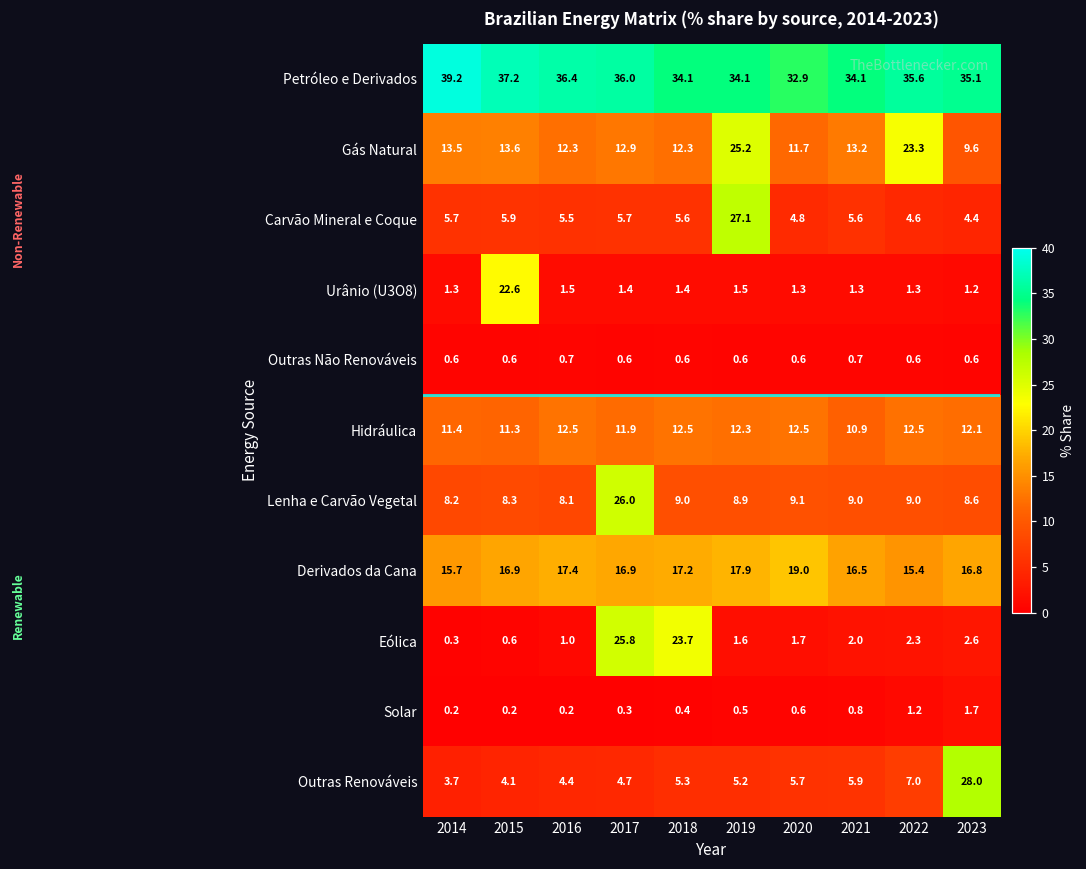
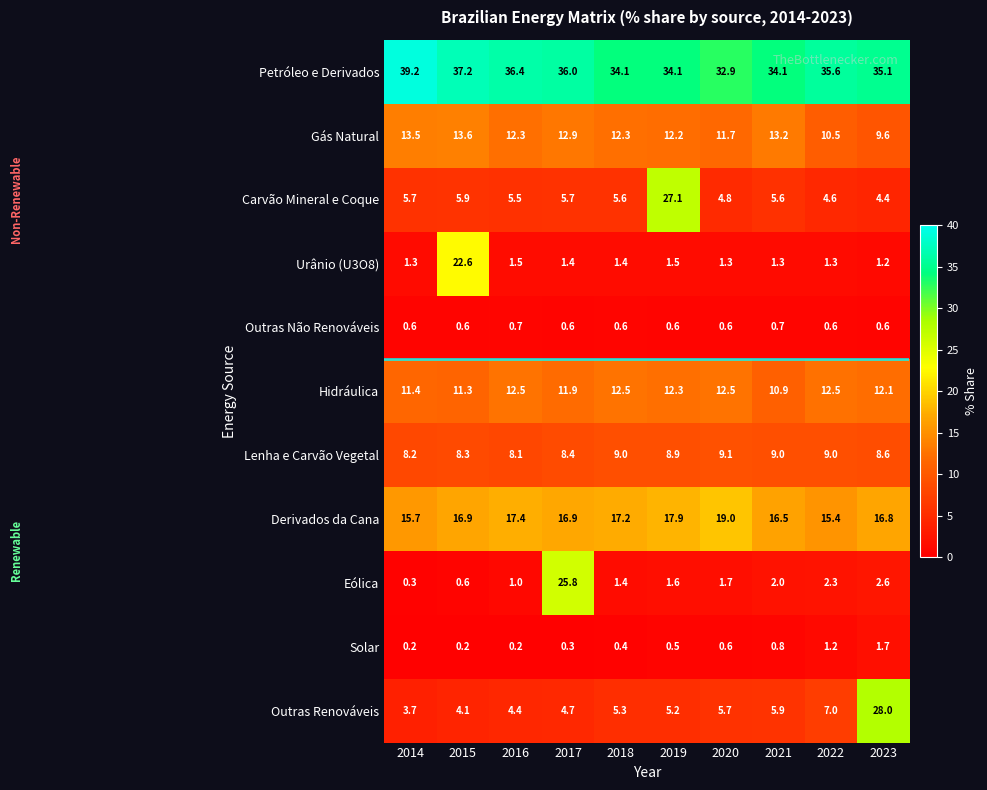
  {
    "Petróleo e Derivados": {
      "2014": 39.2,
      "2015": 37.2,
      "2016": 36.4,
      "2017": 36.0,
      "2018": 34.1,
      "2019": 34.1,
      "2020": 32.9,
      "2021": 34.1,
      "2023": 35.1
    },
    "Gás Natural": {
      "2014": 13.5,
      "2015": 13.6,
      "2016": 12.3,
      "2017": 12.9,
      "2018": 12.3,
-     "2019": 25.2,
+     "2019": 12.2,
      "2020": 11.7,
      "2021": 13.2,
-     "2022": 23.3,
+     "2022": 10.5,
      "2023": 9.6
    },
    "Carvão Mineral e Coque": {
      "2014": 5.7,
      "2015": 5.9,
      "2016": 5.5,
      "2017": 5.7,
      "2018": 5.6,
      "2019": 27.1,
      "2020": 4.8,
      "2021": 5.6,
      "2022": 4.6,
      "2023": 4.4
    },
    "Urânio (U3O8)": {
      "2014": 1.3,
      "2015": 22.6,
      "2016": 1.5,
      "2017": 1.4,
      "2018": 1.4,
      "2019": 1.5,
      "2020": 1.3,
      "2021": 1.3,
      "2022": 1.3,
      "2023": 1.2
    },
    "Outras Não Renováveis": {
      "2014": 0.6,
      "2015": 0.6,
      "2016": 0.7,
      "2017": 0.6,
      "2018": 0.6,
      "2019": 0.6,
      "2020": 0.6,
      "2021": 0.7,
      "2022": 0.6,
      "2023": 0.6
    },
    "Hidráulica": {
      "2014": 11.4,
      "2015": 11.3,
      "2016": 12.5,
      "2017": 11.9,
      "2018": 12.5,
      "2019": 12.3,
      "2020": 12.5,
      "2021": 10.9,
      "2022": 12.5,
      "2023": 12.1
    },
    "Lenha e Carvão Vegetal": {
      "2014": 8.2,
      "2015": 8.3,
      "2016": 8.1,
-     "2017": 26.0,
+     "2017": 8.4,
      "2018": 9.0,
      "2019": 8.9,
      "2020": 9.1,
      "2021": 9.0,
      "2022": 9.0,
      "2023": 8.6
    },
    "Derivados da Cana": {
      "2014": 15.7,
      "2015": 16.9,
      "2016": 17.4,
      "2017": 16.9,
      "2018": 17.2,
      "2019": 17.9,
      "2020": 19.0,
      "2021": 16.5,
      "2022": 15.4,
      "2023": 16.8
    },
    "Eólica": {
      "2014": 0.3,
      "2015": 0.6,
      "2016": 1.0,
      "2017": 25.8,
-     "2018": 23.7,
+     "2018": 1.4,
      "2019": 1.6,
      "2020": 1.7,
      "2021": 2.0,
      "2022": 2.3,
      "2023": 2.6
    },
    "Solar": {
      "2014": 0.2,
      "2015": 0.2,
      "2016": 0.2,
      "2017": 0.3,
      "2018": 0.4,
      "2019": 0.5,
      "2020": 0.6,
      "2021": 0.8,
      "2022": 1.2,
      "2023": 1.7
    },
    "Outras Renováveis": {
      "2014": 3.7,
      "2015": 4.1,
      "2016": 4.4,
      "2017": 4.7,
      "2018": 5.3,
      "2019": 5.2,
      "2020": 5.7,
      "2021": 5.9,
      "2022": 7.0,
      "2023": 28.0
    }
  }
